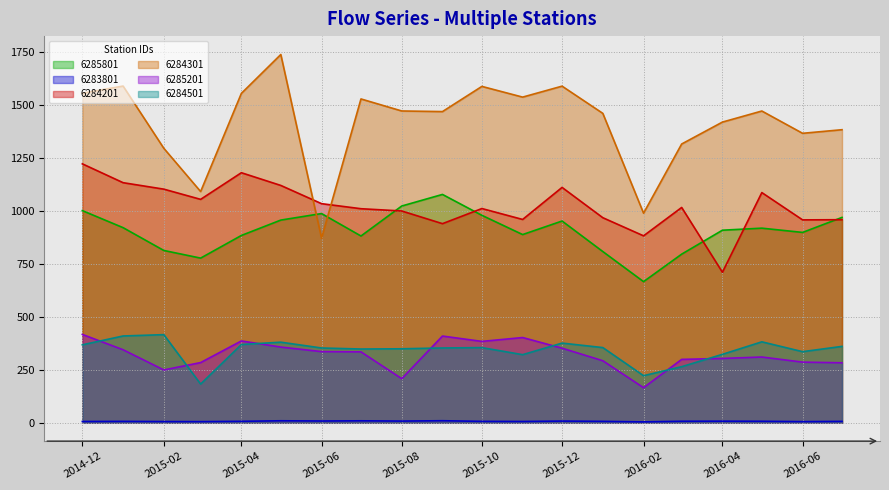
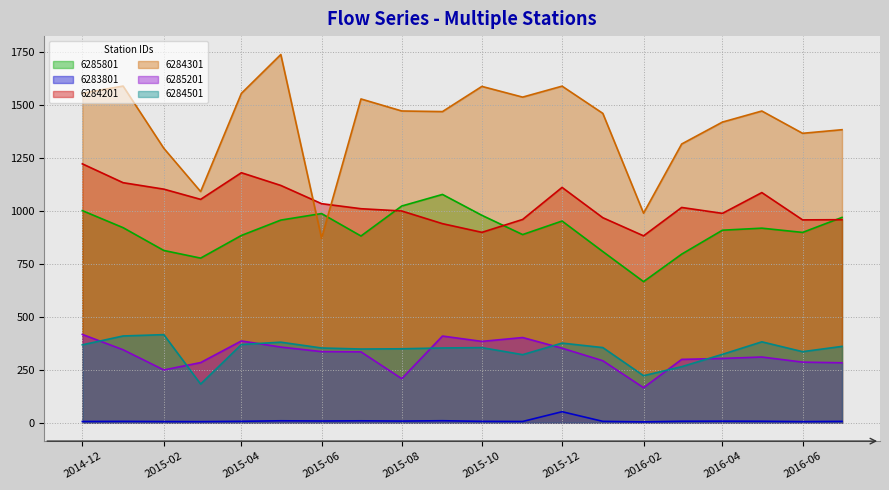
  {
    "6285801": {
      "2014-12": 1000,
      "2015-02": 810,
      "2015-04": 880,
      "2015-06": 990,
      "2015-08": 1020,
      "2015-10": 980,
      "2015-12": 950,
      "2016-02": 670,
      "2016-04": 910,
      "2016-06": 900
    },
    "6283801": {
      "2014-12": 10,
      "2015-02": 10,
      "2015-04": 10,
      "2015-06": 10,
      "2015-08": 10,
      "2015-10": 10,
-     "2015-12": 10,
+     "2015-12": 50,
      "2016-02": 0,
      "2016-04": 10,
      "2016-06": 10
    },
    "6284201": {
      "2014-12": 1220,
      "2015-02": 1100,
      "2015-04": 1180,
      "2015-06": 1040,
      "2015-08": 1000,
-     "2015-10": 1010,
+     "2015-10": 900,
      "2015-12": 1110,
      "2016-02": 880,
-     "2016-04": 710,
+     "2016-04": 990,
      "2016-06": 960
    },
    "6284301": {
      "2015-02": 1300,
      "2015-04": 1560,
      "2015-06": 870,
      "2015-08": 1470,
      "2015-10": 1590,
      "2015-12": 1590,
      "2016-02": 990,
      "2016-04": 1420,
      "2016-06": 1370
    },
    "6285201": {
      "2014-12": 420,
      "2015-02": 250,
      "2015-04": 390,
      "2015-06": 340,
      "2015-08": 210,
      "2015-10": 380,
      "2015-12": 350,
      "2016-02": 170,
      "2016-04": 300,
      "2016-06": 290
    },
    "6284501": {
      "2014-12": 370,
      "2015-02": 420,
      "2015-04": 370,
      "2015-06": 350,
      "2015-08": 350,
      "2015-10": 350,
      "2015-12": 380,
      "2016-02": 220,
      "2016-04": 320,
      "2016-06": 340
    }
  }
